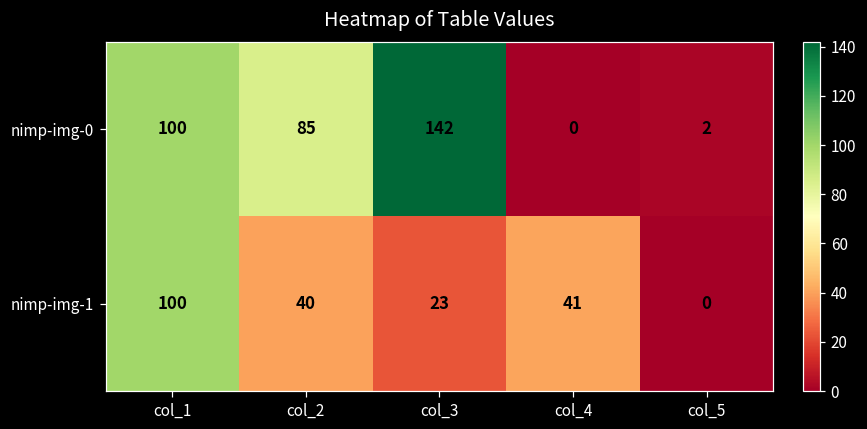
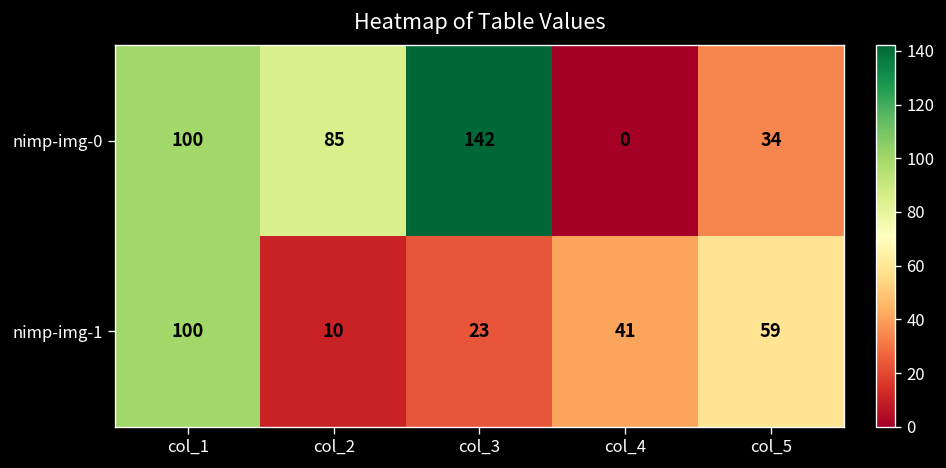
  {
    "nimp-img-0": {
      "col_1": 100,
      "col_2": 85,
      "col_3": 142,
      "col_4": 0,
-     "col_5": 2
+     "col_5": 34
    },
    "nimp-img-1": {
      "col_1": 100,
-     "col_2": 40,
+     "col_2": 10,
      "col_3": 23,
      "col_4": 41,
-     "col_5": 0
+     "col_5": 59
    }
  }
